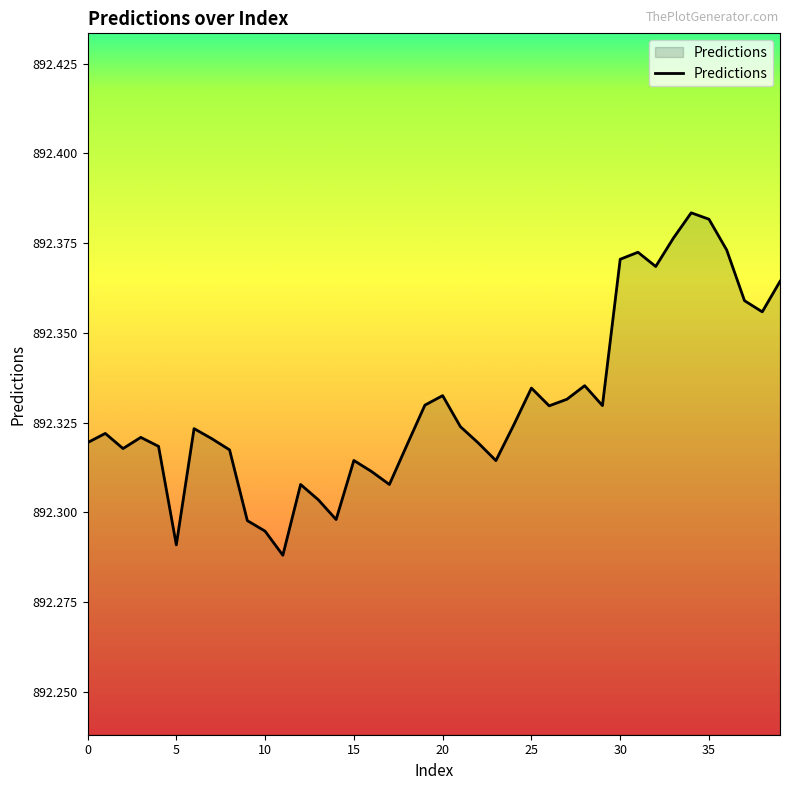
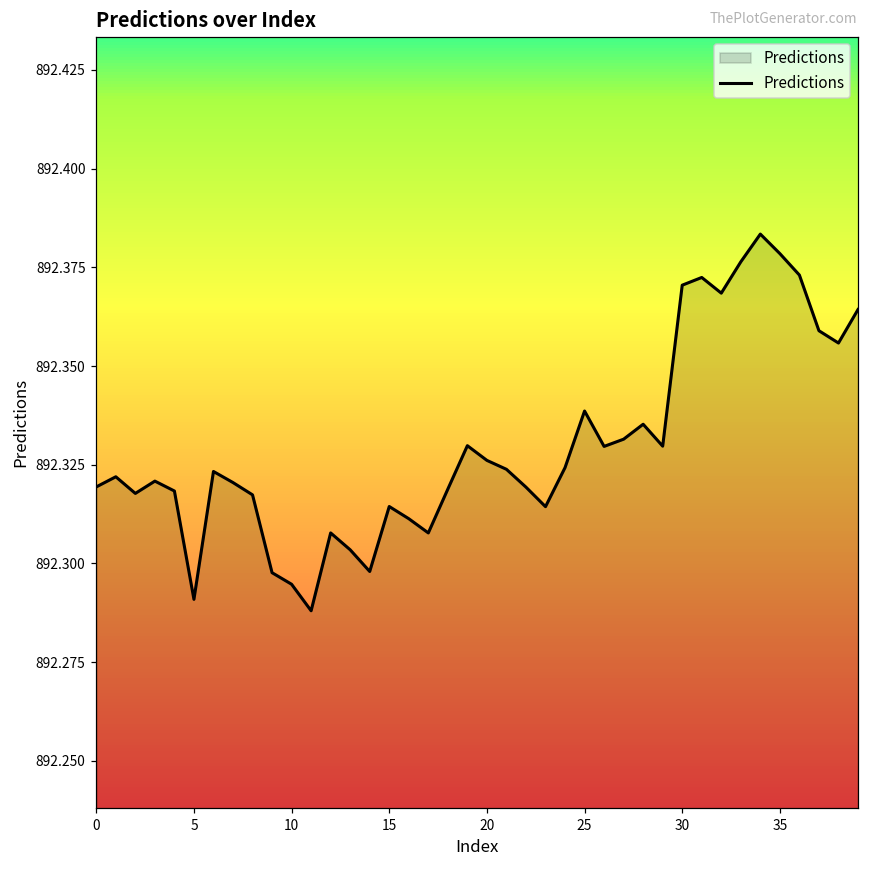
  {
    "0": 892.319,
    "5": 892.291,
    "10": 892.295,
    "15": 892.314,
-   "20": 892.332,
-   "25": 892.335,
+   "20": 892.326,
+   "25": 892.339,
    "30": 892.370,
-   "35": 892.382
+   "35": 892.378
  }
